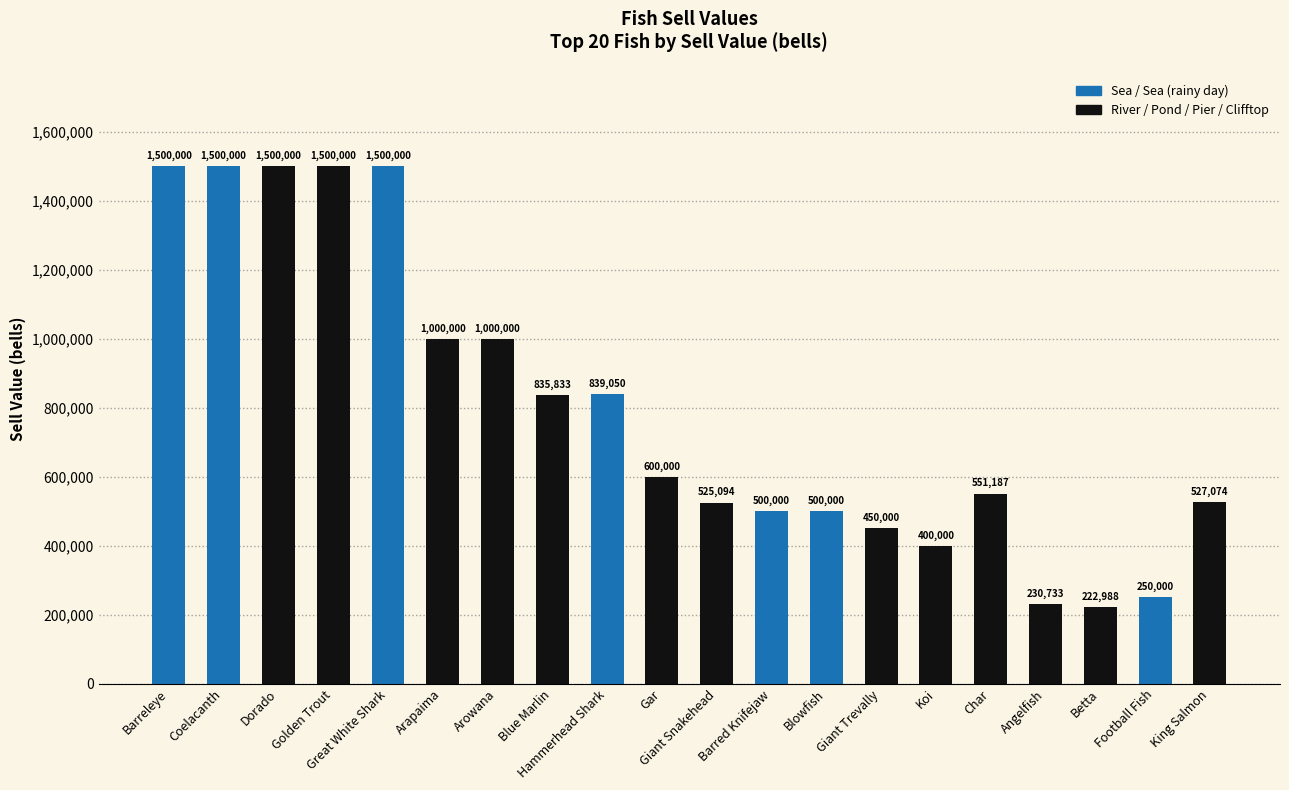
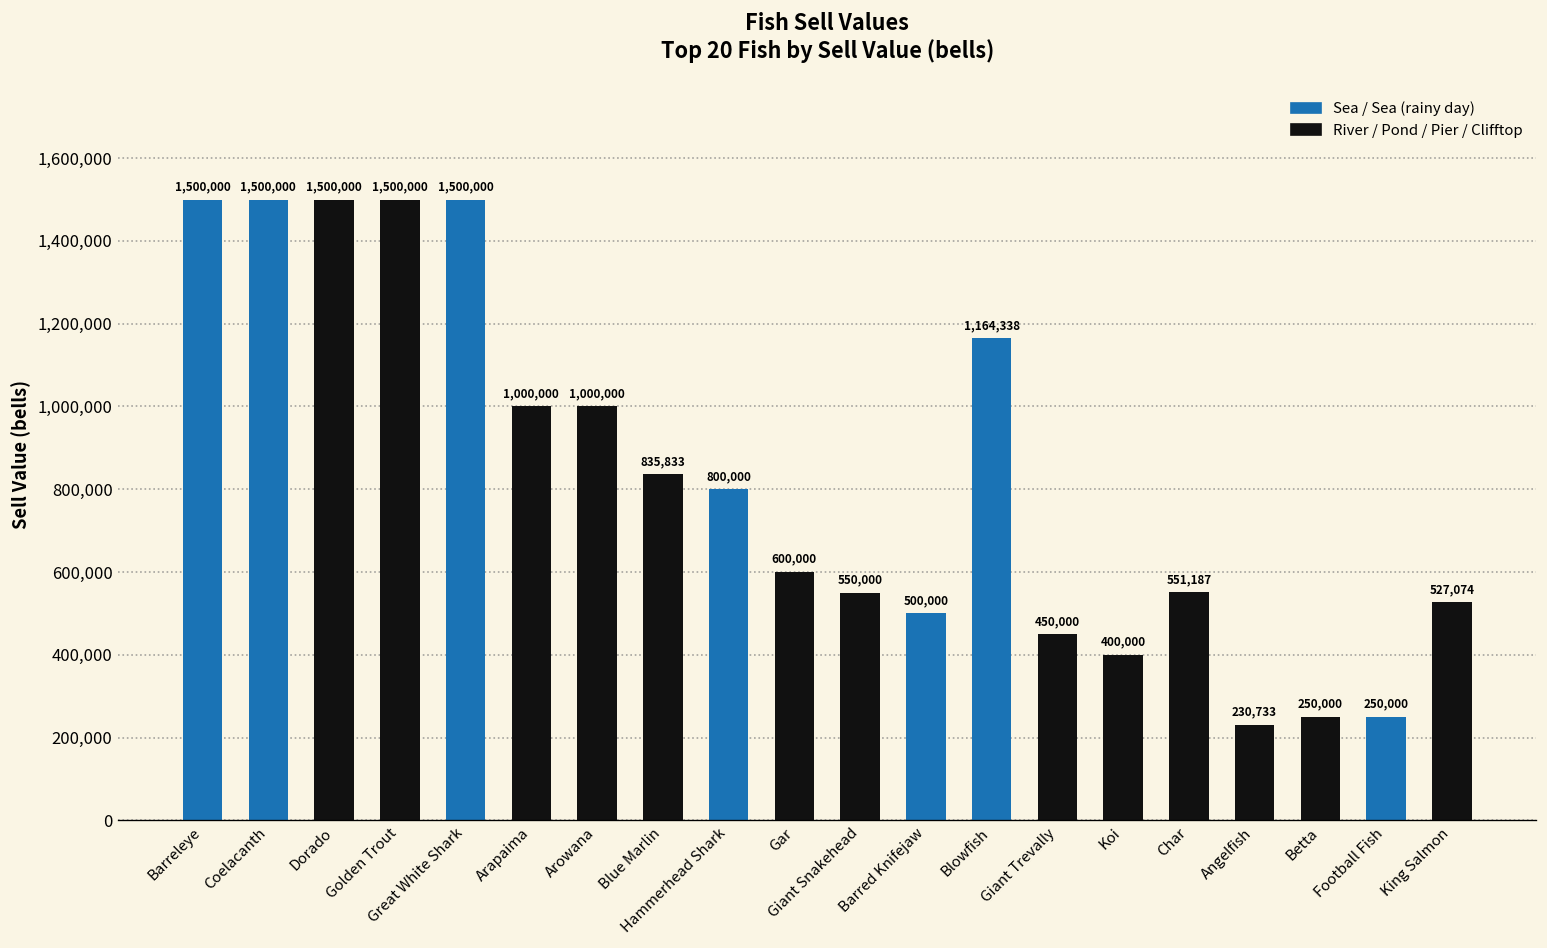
  {
    "Barreleye": "1,500,000",
    "Coelacanth": "1,500,000",
    "Dorado": "1,500,000",
    "Golden Trout": "1,500,000",
    "Great White Shark": "1,500,000",
    "Arapaima": "1,000,000",
    "Arowana": "1,000,000",
    "Blue Marlin": "835,833",
-   "Hammerhead Shark": "839,050",
+   "Hammerhead Shark": "800,000",
    "Gar": "600,000",
-   "Giant Snakehead": "525,094",
+   "Giant Snakehead": "550,000",
    "Barred Knifejaw": "500,000",
-   "Blowfish": "500,000",
+   "Blowfish": "1,164,338",
    "Giant Trevally": "450,000",
    "Koi": "400,000",
    "Char": "551,187",
    "Angelfish": "230,733",
-   "Betta": "222,988",
+   "Betta": "250,000",
    "Football Fish": "250,000",
    "King Salmon": "527,074"
  }
